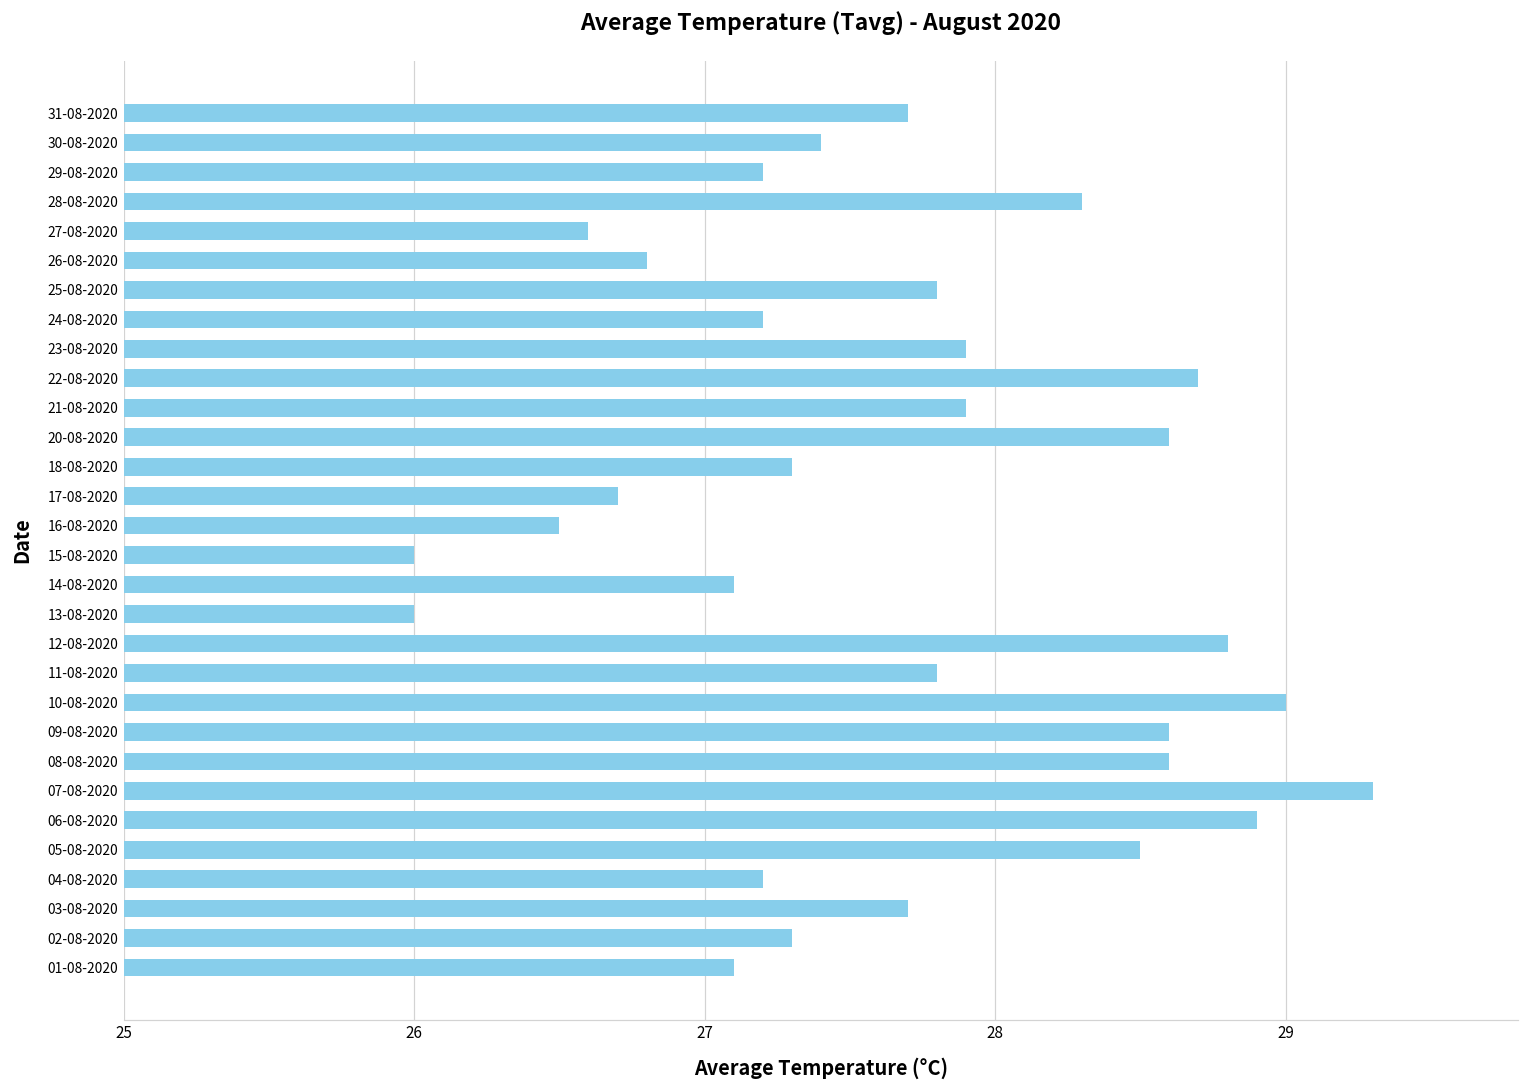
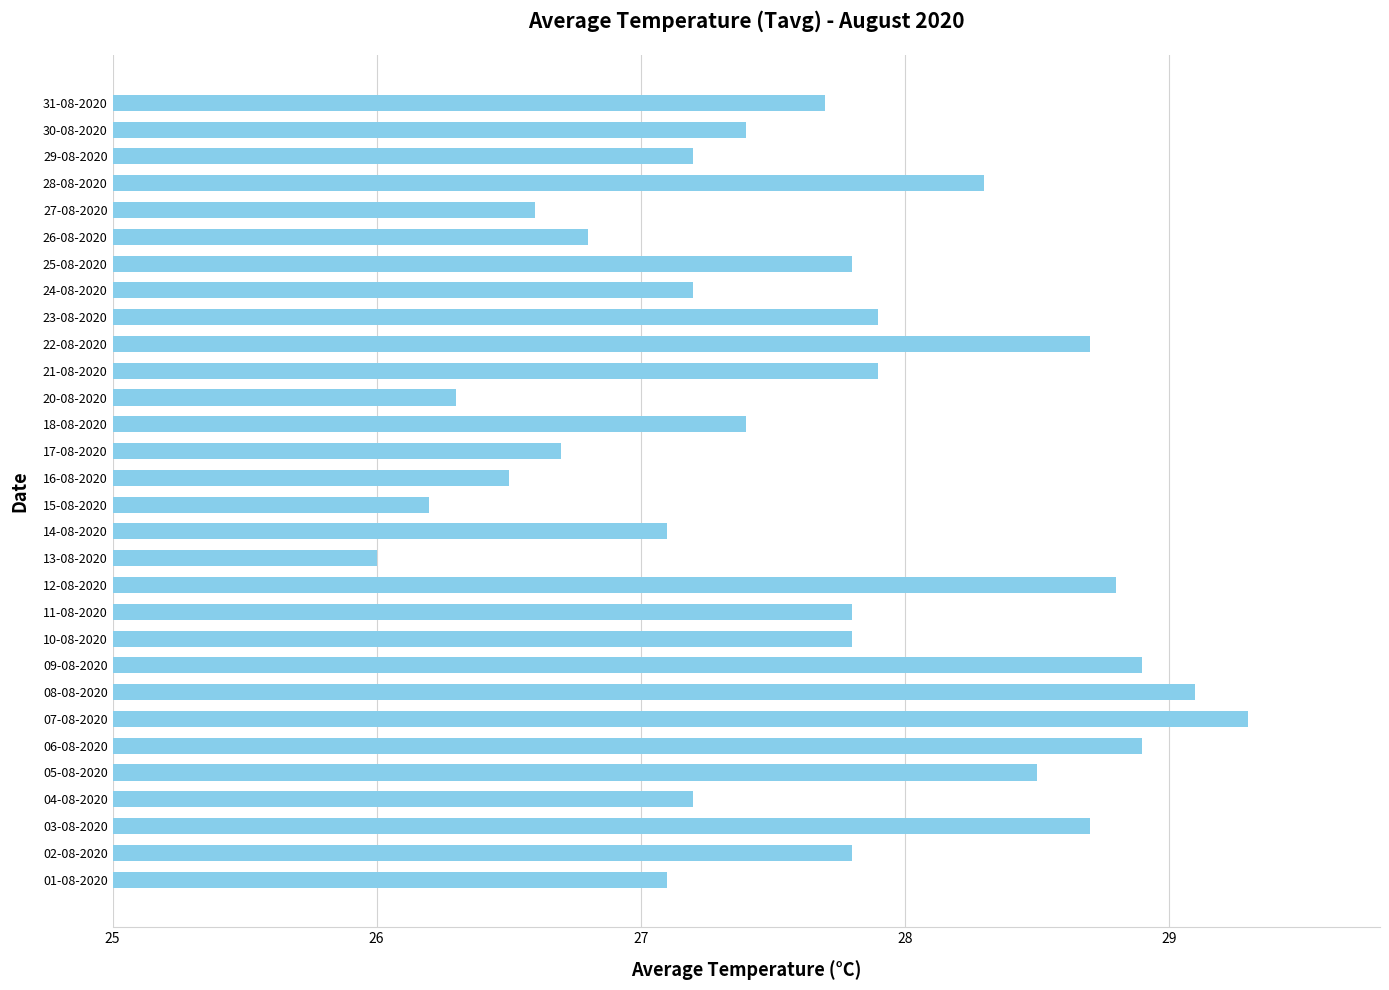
  {
    "31-08-2020": 27.7,
    "30-08-2020": 27.4,
    "29-08-2020": 27.2,
    "28-08-2020": 28.3,
    "27-08-2020": 26.6,
    "26-08-2020": 26.8,
    "25-08-2020": 27.8,
    "24-08-2020": 27.2,
    "23-08-2020": 27.9,
    "22-08-2020": 28.7,
    "21-08-2020": 27.9,
-   "20-08-2020": 28.6,
-   "18-08-2020": 27.3,
+   "20-08-2020": 26.3,
+   "18-08-2020": 27.4,
    "17-08-2020": 26.7,
    "16-08-2020": 26.5,
-   "15-08-2020": 26.0,
+   "15-08-2020": 26.2,
    "14-08-2020": 27.1,
    "13-08-2020": 26.0,
    "12-08-2020": 28.8,
    "11-08-2020": 27.8,
-   "10-08-2020": 29.0,
-   "09-08-2020": 28.6,
-   "08-08-2020": 28.6,
+   "10-08-2020": 27.8,
+   "09-08-2020": 28.9,
+   "08-08-2020": 29.1,
    "07-08-2020": 29.3,
    "06-08-2020": 28.9,
    "05-08-2020": 28.5,
    "04-08-2020": 27.2,
-   "03-08-2020": 27.7,
-   "02-08-2020": 27.3,
+   "03-08-2020": 28.7,
+   "02-08-2020": 27.8,
    "01-08-2020": 27.1
  }
